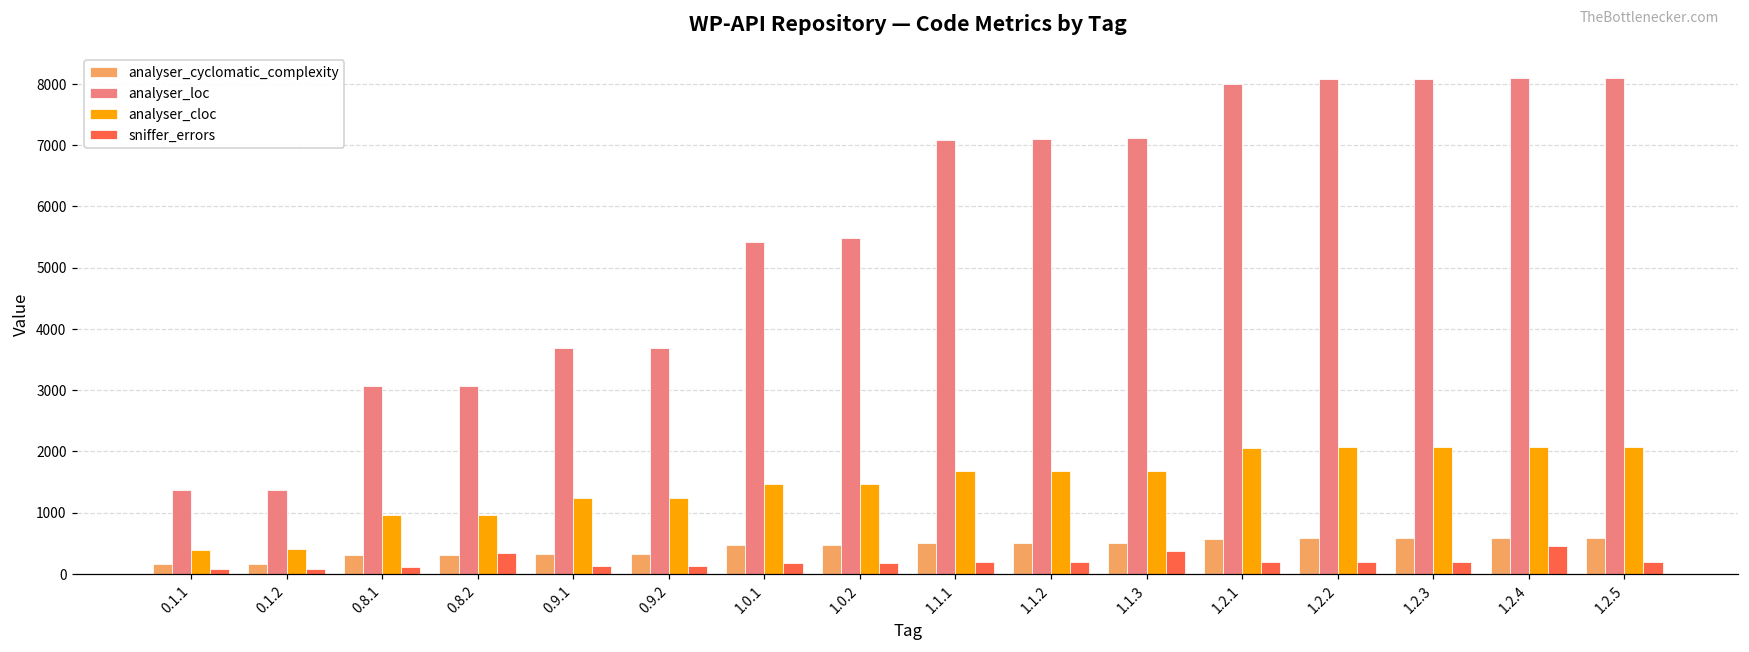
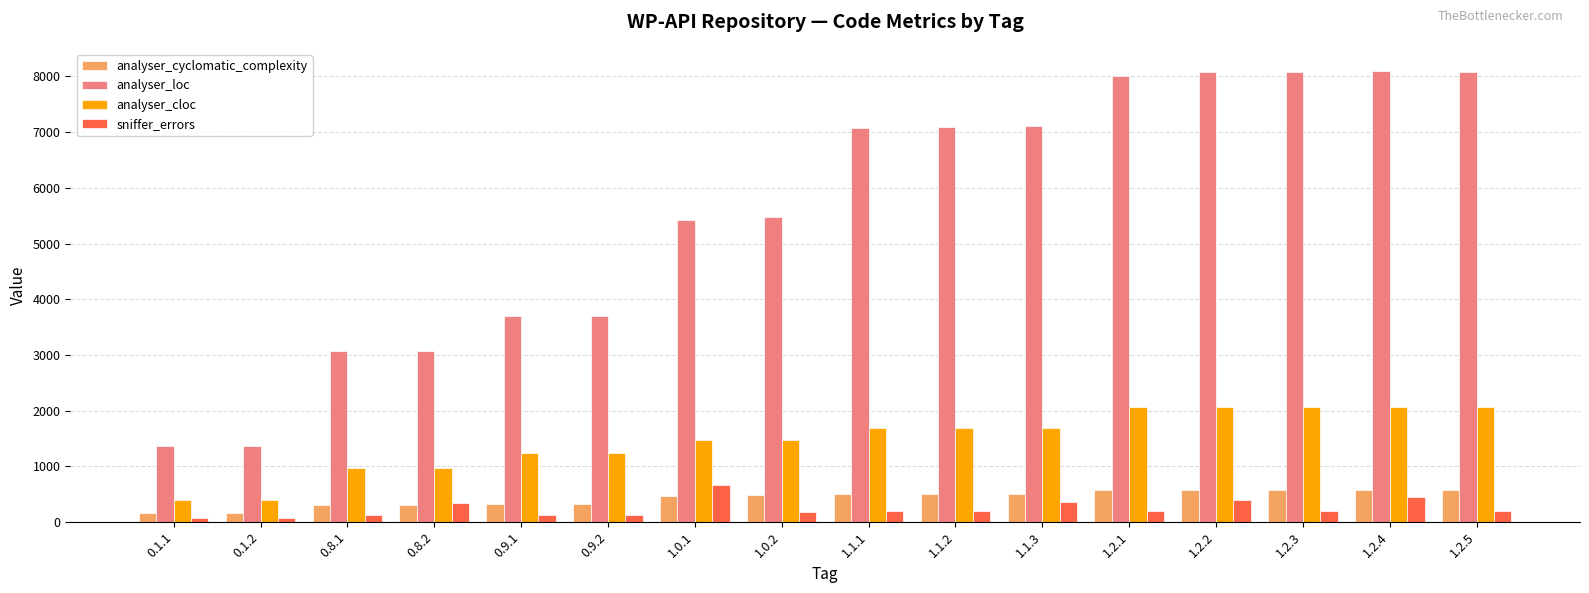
  {
    "analyser_cloc": {
      "0.1.1": 400,
      "0.1.2": 400,
      "0.8.1": 1000,
      "0.8.2": 1000,
      "0.9.1": 1200,
      "0.9.2": 1200,
      "1.0.1": 1500,
      "1.0.2": 1500,
      "1.1.1": 1700,
      "1.1.2": 1700,
      "1.1.3": 1700,
      "1.2.1": 2100,
      "1.2.2": 2100,
      "1.2.3": 2100,
      "1.2.4": 2100,
      "1.2.5": 2100
    },
    "sniffer_errors": {
      "0.1.1": 100,
      "0.1.2": 100,
      "0.8.1": 100,
      "0.8.2": 300,
      "0.9.1": 100,
      "0.9.2": 100,
-     "1.0.1": 200,
+     "1.0.1": 700,
      "1.0.2": 200,
      "1.1.1": 200,
      "1.1.2": 200,
      "1.1.3": 400,
      "1.2.1": 200,
-     "1.2.2": 200,
+     "1.2.2": 400,
      "1.2.3": 200,
      "1.2.4": 400,
      "1.2.5": 200
    }
  }
